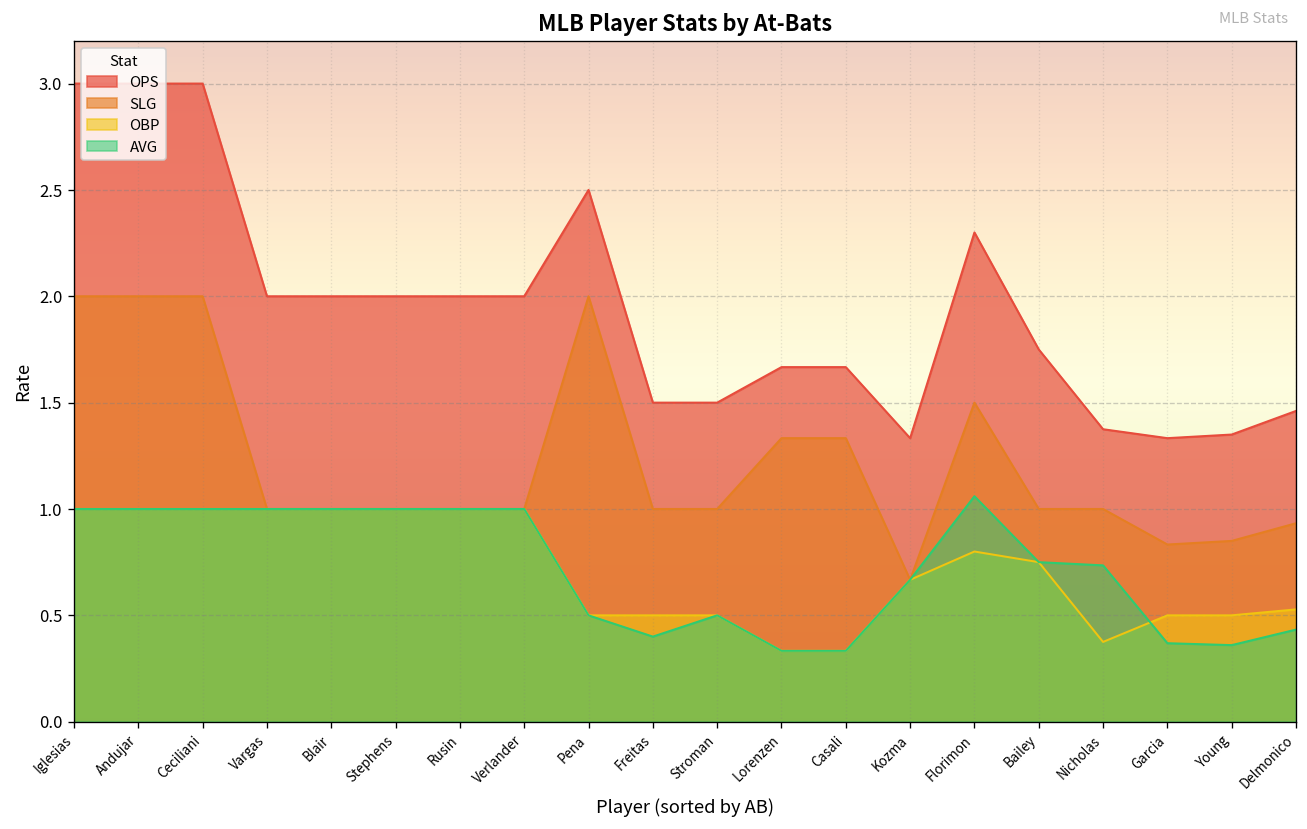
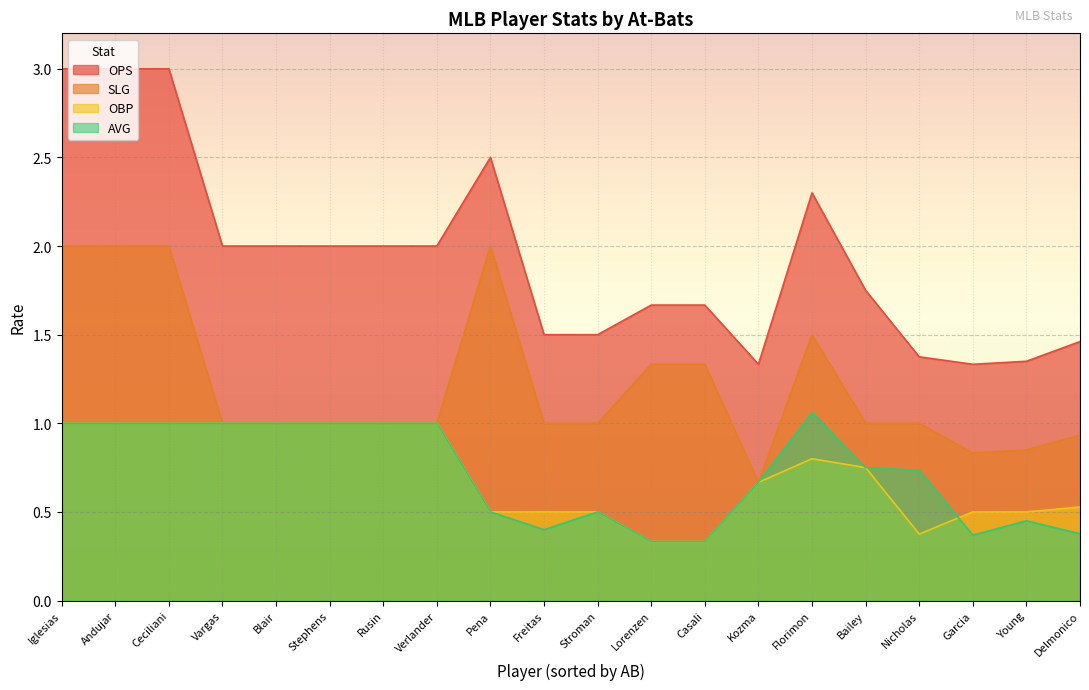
  {
    "OBP": {
      "Freitas": 0.50,
      "Florimon": 0.80,
      "Nicholas": 0.38,
      "Garcia": 0.50,
      "Young": 0.50,
      "Delmonico": 0.53
    },
    "AVG": {
      "Freitas": 0.40,
      "Florimon": 1.06,
      "Nicholas": 0.74,
      "Garcia": 0.37,
-     "Young": 0.36,
-     "Delmonico": 0.43
+     "Young": 0.45,
+     "Delmonico": 0.38
    }
  }
